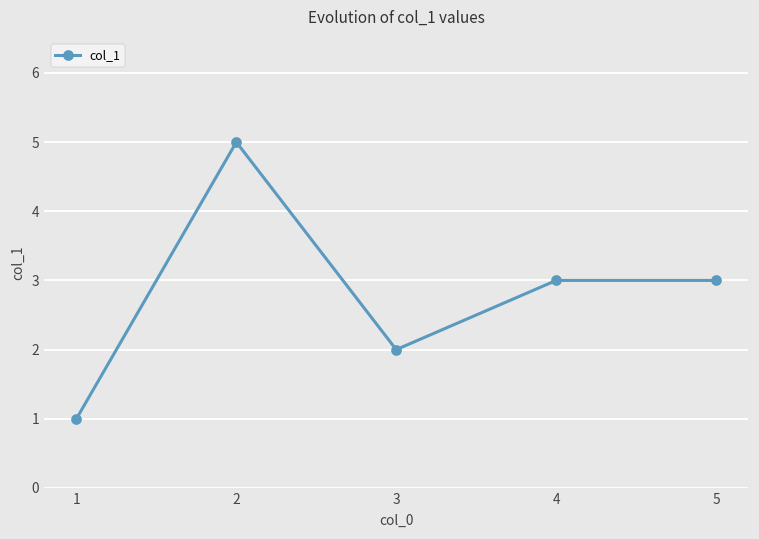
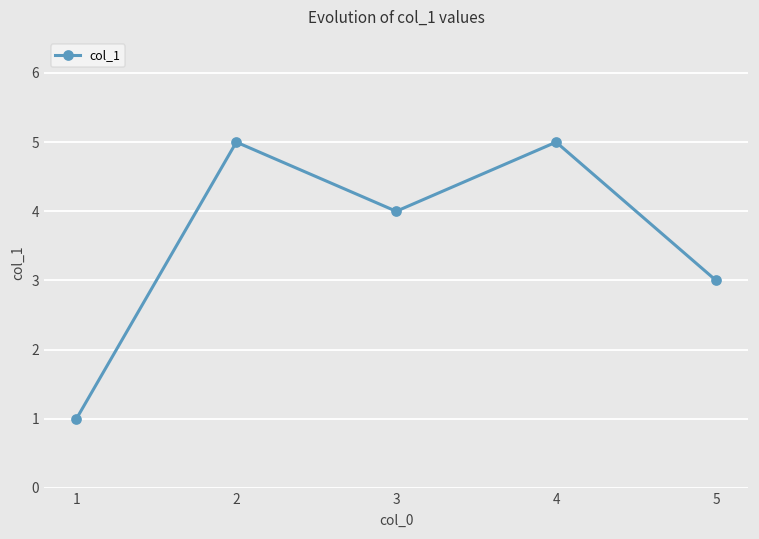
  {
    "1": 1,
    "2": 5,
-   "3": 2,
-   "4": 3,
+   "3": 4,
+   "4": 5,
    "5": 3
  }
